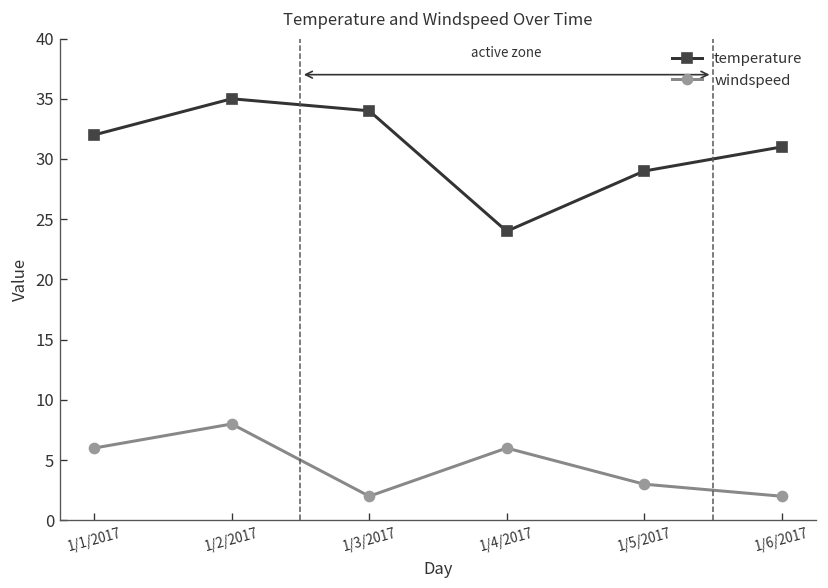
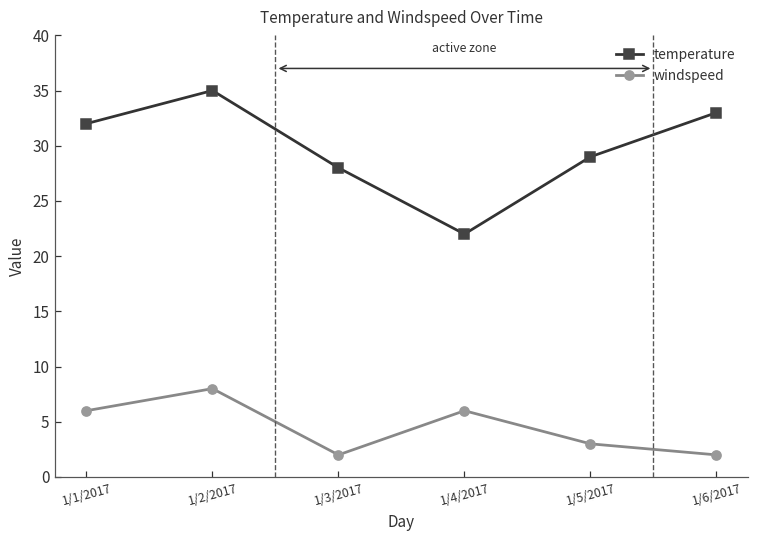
  {
    "temperature": {
      "1/1/2017": 32,
      "1/2/2017": 35,
-     "1/3/2017": 34,
-     "1/4/2017": 24,
+     "1/3/2017": 28,
+     "1/4/2017": 22,
      "1/5/2017": 29,
-     "1/6/2017": 31
+     "1/6/2017": 33
    },
    "windspeed": {
      "1/1/2017": 6,
      "1/2/2017": 8,
      "1/3/2017": 2,
      "1/4/2017": 6,
      "1/5/2017": 3,
      "1/6/2017": 2
    }
  }
